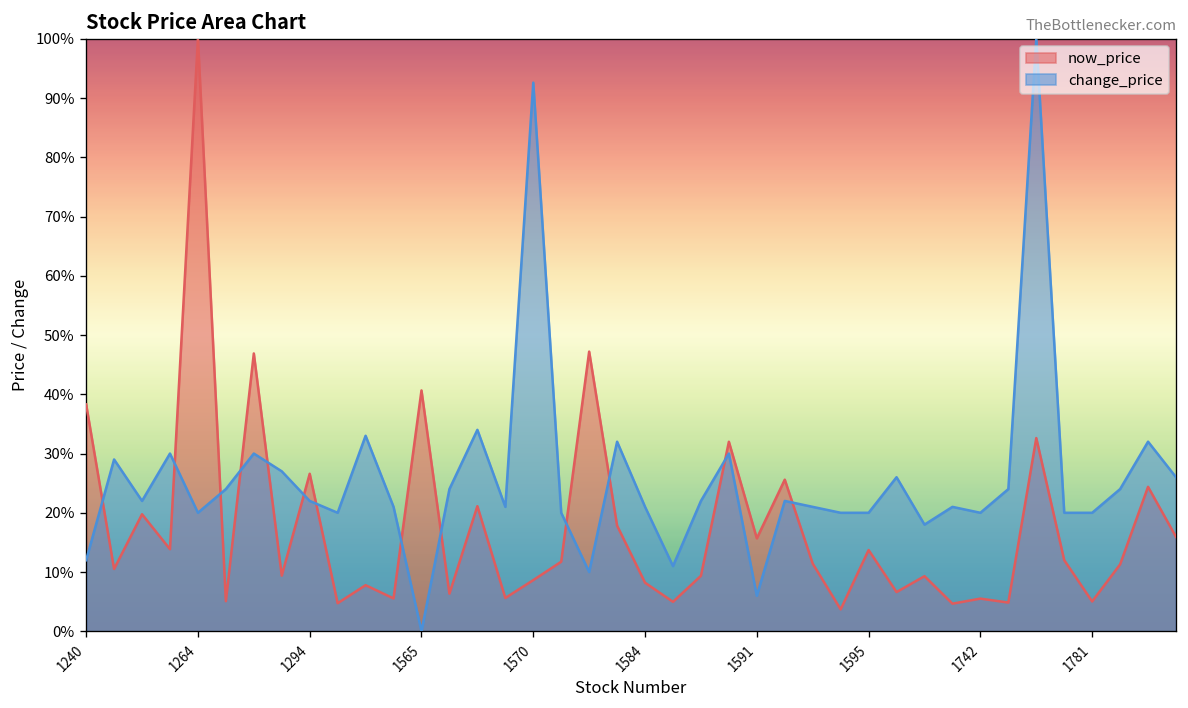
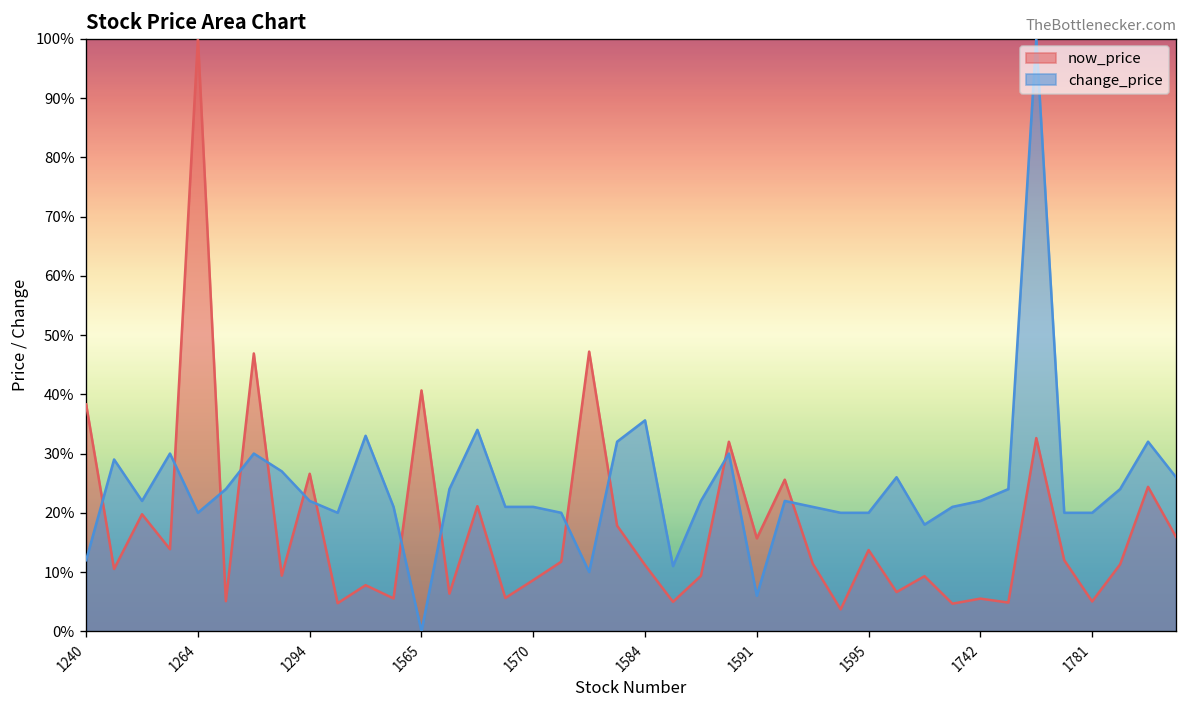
  {
    "now_price": {
      "1240": "38%",
      "1264": "100%",
      "1294": "27%",
      "1565": "41%",
      "1570": "9%",
-     "1584": "8%",
+     "1584": "11%",
      "1591": "16%",
      "1595": "14%",
      "1742": "6%",
      "1781": "5%"
    },
    "change_price": {
      "1240": "12%",
      "1264": "20%",
      "1294": "22%",
      "1565": "0%",
-     "1570": "93%",
-     "1584": "21%",
+     "1570": "21%",
+     "1584": "36%",
      "1591": "6%",
      "1595": "20%",
-     "1742": "20%",
+     "1742": "22%",
      "1781": "20%"
    }
  }
